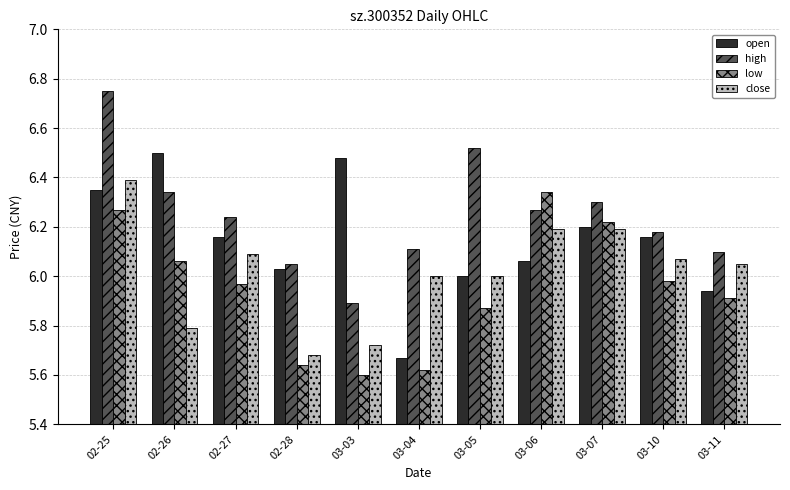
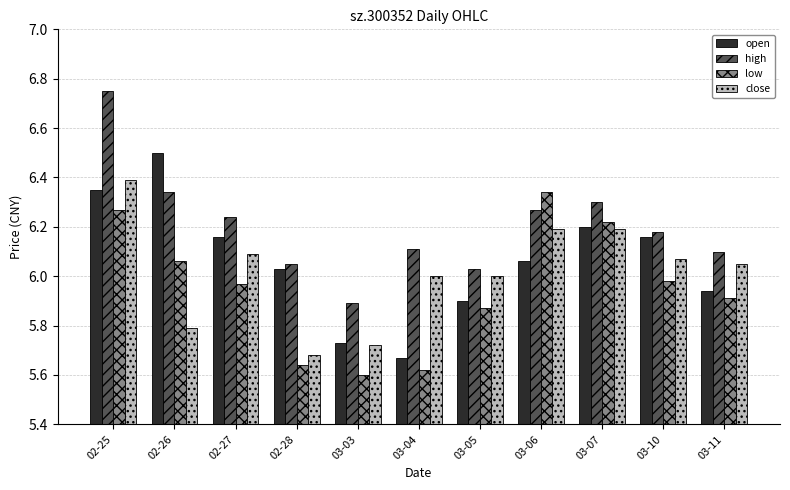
  {
    "open": {
      "02-25": 6.35,
      "02-26": 6.50,
      "02-27": 6.16,
      "02-28": 6.03,
-     "03-03": 6.48,
+     "03-03": 5.73,
      "03-04": 5.67,
-     "03-05": 6.0,
+     "03-05": 5.9,
      "03-06": 6.06,
      "03-07": 6.20,
      "03-10": 6.16,
      "03-11": 5.94
    },
    "high": {
      "02-25": 6.75,
      "02-26": 6.34,
      "02-27": 6.24,
      "02-28": 6.05,
      "03-03": 5.89,
      "03-04": 6.11,
-     "03-05": 6.52,
+     "03-05": 6.03,
      "03-06": 6.27,
      "03-07": 6.30,
      "03-10": 6.18,
      "03-11": 6.10
    },
    "low": {
      "02-25": 6.27,
      "02-26": 6.06,
      "02-27": 5.97,
      "02-28": 5.64,
      "03-03": 5.60,
      "03-04": 5.62,
      "03-05": 5.87,
      "03-06": 6.34,
      "03-07": 6.22,
      "03-10": 5.98,
      "03-11": 5.91
    },
    "close": {
      "02-25": 6.39,
      "02-26": 5.79,
      "02-27": 6.09,
      "02-28": 5.68,
      "03-03": 5.72,
      "03-04": 6.00,
      "03-05": 6.00,
      "03-06": 6.19,
      "03-07": 6.19,
      "03-10": 6.07,
      "03-11": 6.05
    }
  }
